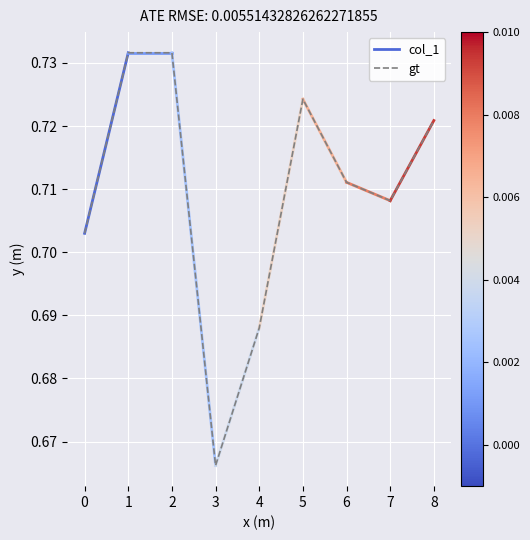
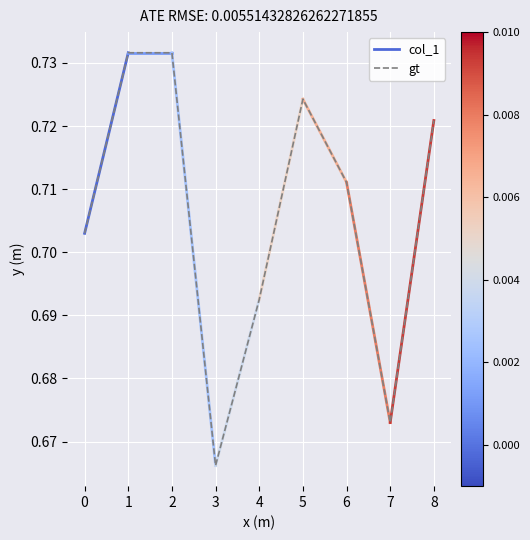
  {
    "gt": {
-     "4": 0.688,
-     "7": 0.708
+     "4": 0.693,
+     "7": 0.673
    }
  }
